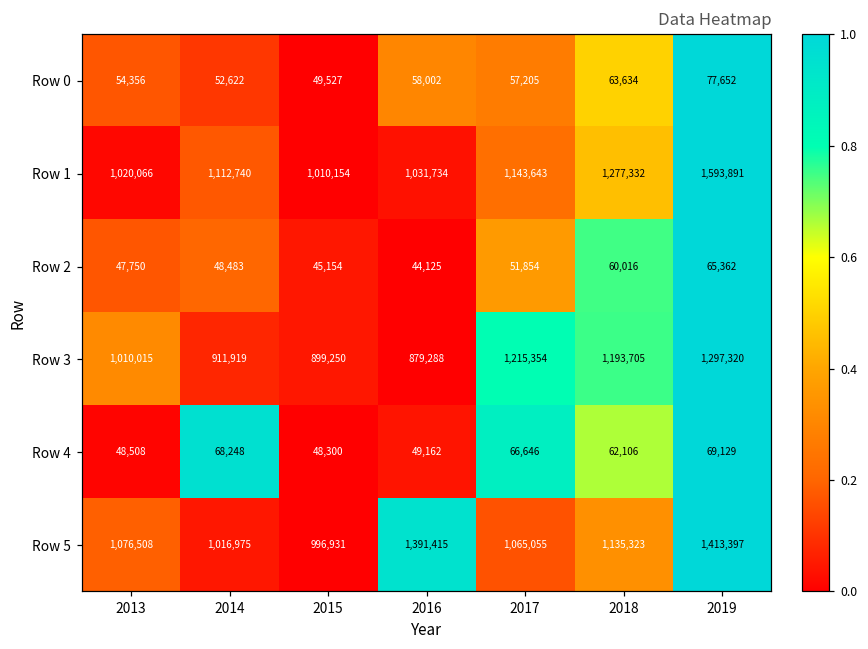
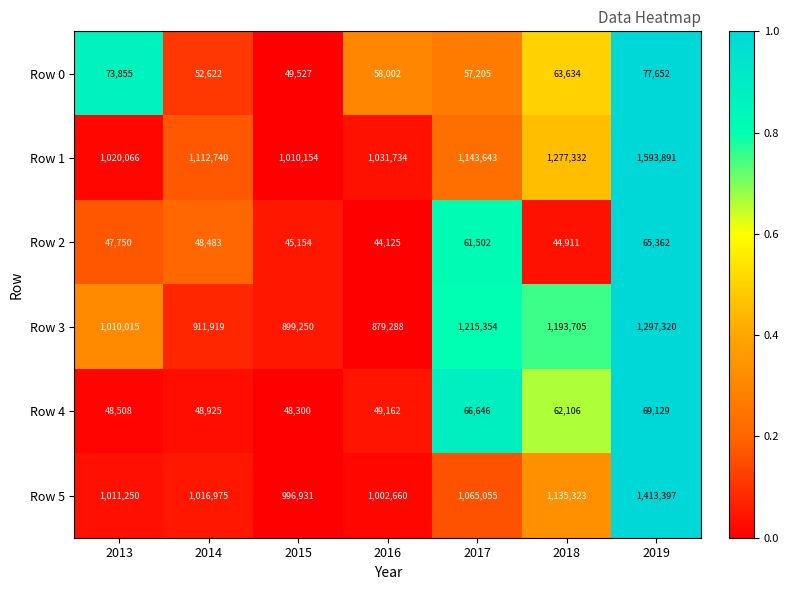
  {
    "Row 0": {
-     "2013": "54,356",
+     "2013": "73,855",
      "2014": "52,622",
      "2015": "49,527",
      "2016": "58,002",
      "2017": "57,205",
      "2018": "63,634",
      "2019": "77,652"
    },
    "Row 1": {
      "2013": "1,020,066",
      "2014": "1,112,740",
      "2015": "1,010,154",
      "2016": "1,031,734",
      "2017": "1,143,643",
      "2018": "1,277,332",
      "2019": "1,593,891"
    },
    "Row 2": {
      "2013": "47,750",
      "2014": "48,483",
      "2015": "45,154",
      "2016": "44,125",
-     "2017": "51,854",
-     "2018": "60,016",
+     "2017": "61,502",
+     "2018": "44,911",
      "2019": "65,362"
    },
    "Row 3": {
      "2013": "1,010,015",
      "2014": "911,919",
      "2015": "899,250",
      "2016": "879,288",
      "2017": "1,215,354",
      "2018": "1,193,705",
      "2019": "1,297,320"
    },
    "Row 4": {
      "2013": "48,508",
-     "2014": "68,248",
+     "2014": "48,925",
      "2015": "48,300",
      "2016": "49,162",
      "2017": "66,646",
      "2018": "62,106",
      "2019": "69,129"
    },
    "Row 5": {
-     "2013": "1,076,508",
+     "2013": "1,011,250",
      "2014": "1,016,975",
      "2015": "996,931",
-     "2016": "1,391,415",
+     "2016": "1,002,660",
      "2017": "1,065,055",
      "2018": "1,135,323",
      "2019": "1,413,397"
    }
  }
